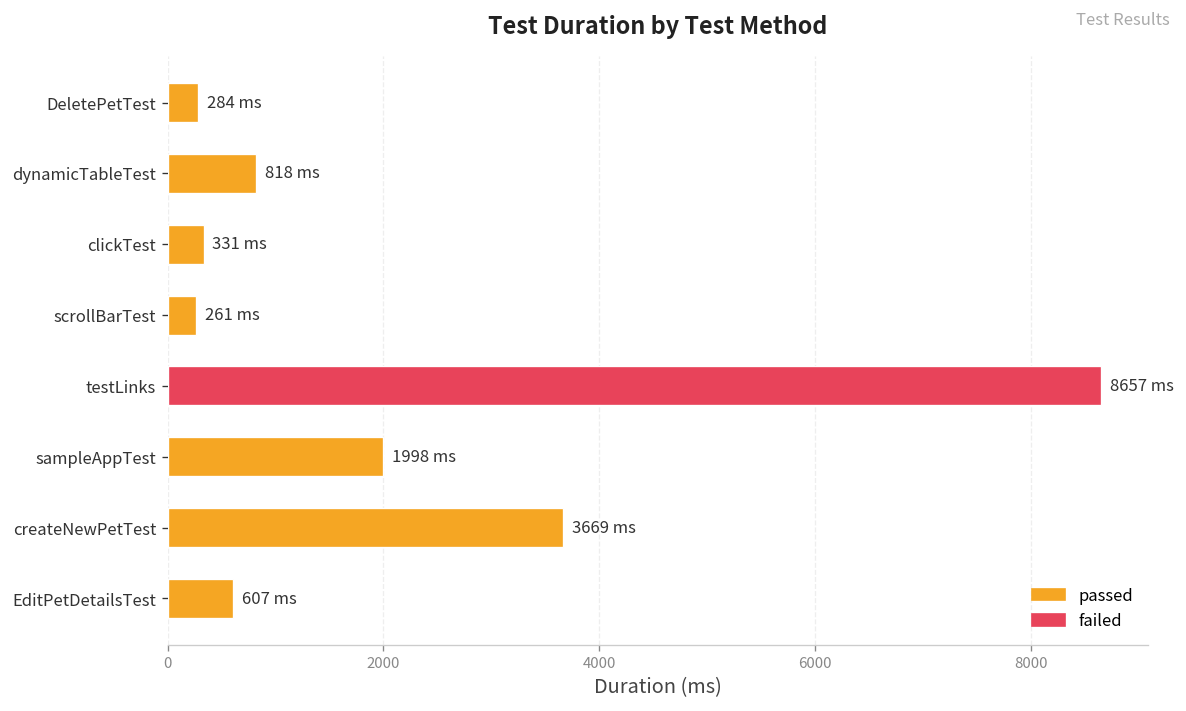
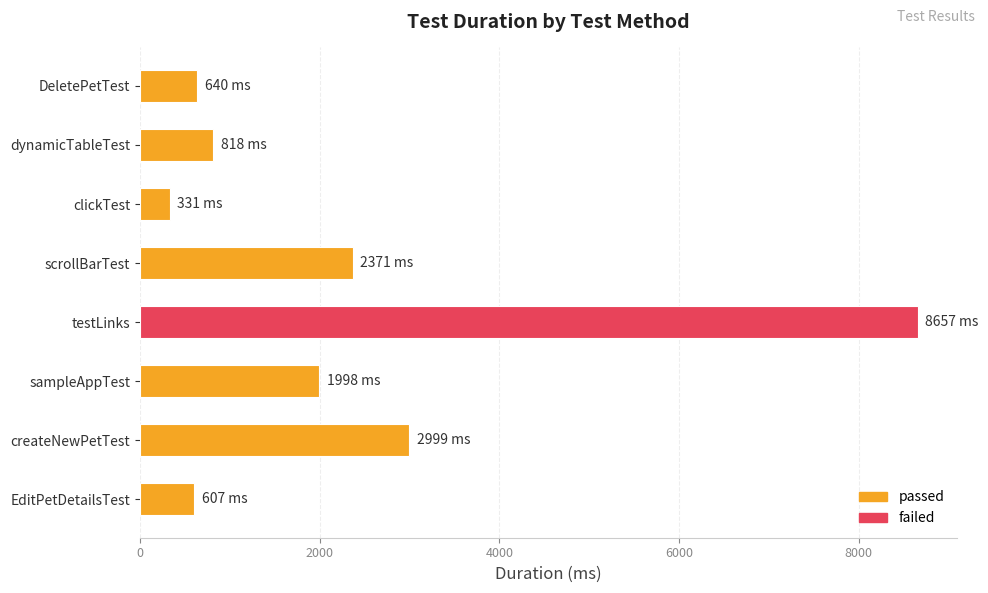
  {
-   "DeletePetTest": 284,
+   "DeletePetTest": 640,
    "dynamicTableTest": 818,
    "clickTest": 331,
-   "scrollBarTest": 261,
+   "scrollBarTest": 2371,
    "testLinks": 8657,
    "sampleAppTest": 1998,
-   "createNewPetTest": 3669,
+   "createNewPetTest": 2999,
    "EditPetDetailsTest": 607
  }
